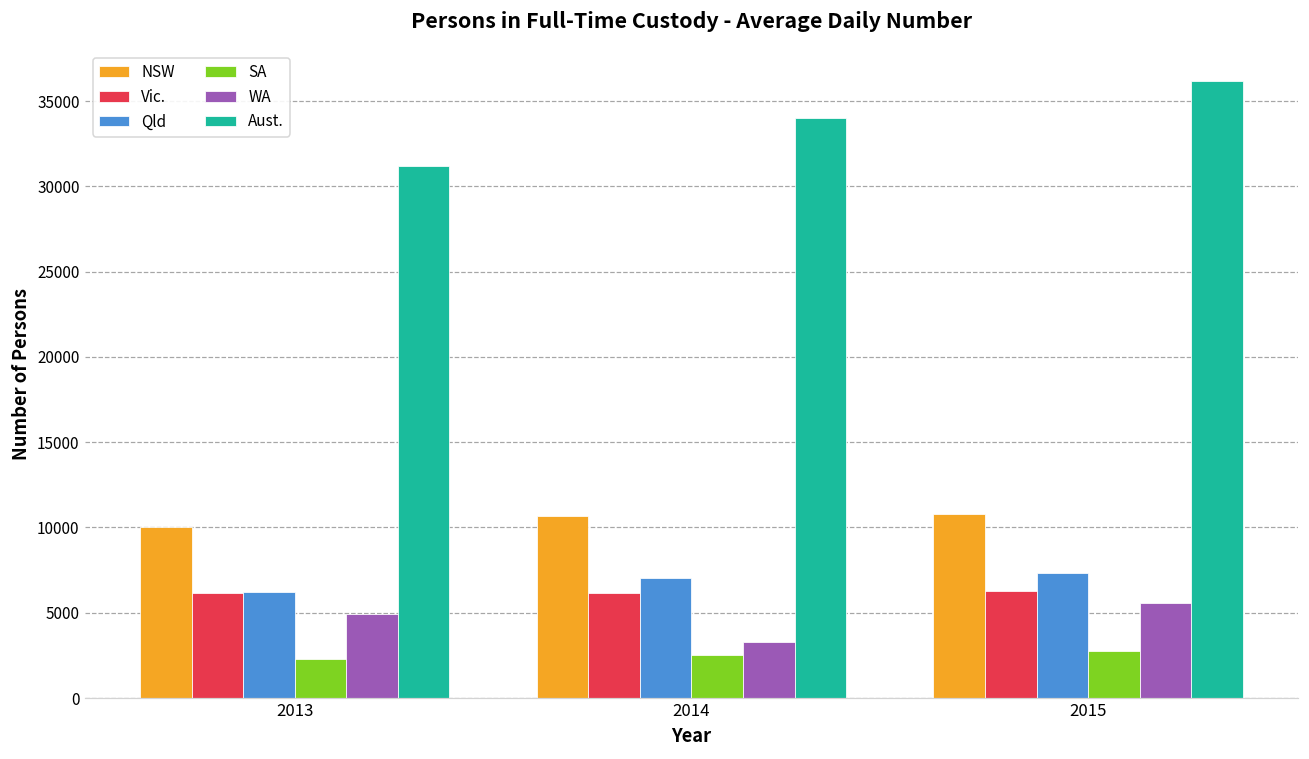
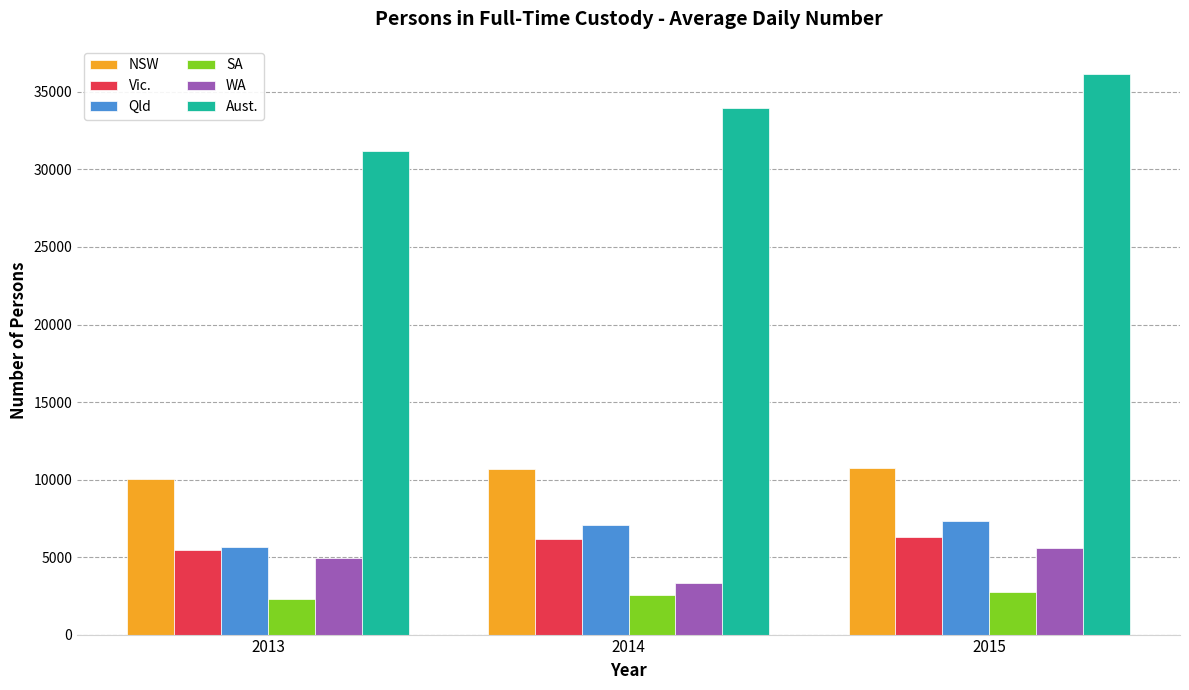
  {
    "NSW": {
      "2013": 10100,
      "2014": 10700,
      "2015": 10800
    },
    "Vic.": {
-     "2013": 6200,
+     "2013": 5400,
      "2014": 6200,
      "2015": 6300
    },
    "Qld": {
-     "2013": 6200,
+     "2013": 5600,
      "2014": 7100,
      "2015": 7300
    },
    "SA": {
      "2013": 2300,
      "2014": 2500,
      "2015": 2700
    },
    "WA": {
      "2013": 5000,
      "2014": 3300,
      "2015": 5600
    },
    "Aust.": {
      "2013": 31200,
      "2014": 34000,
      "2015": 36200
    }
  }
